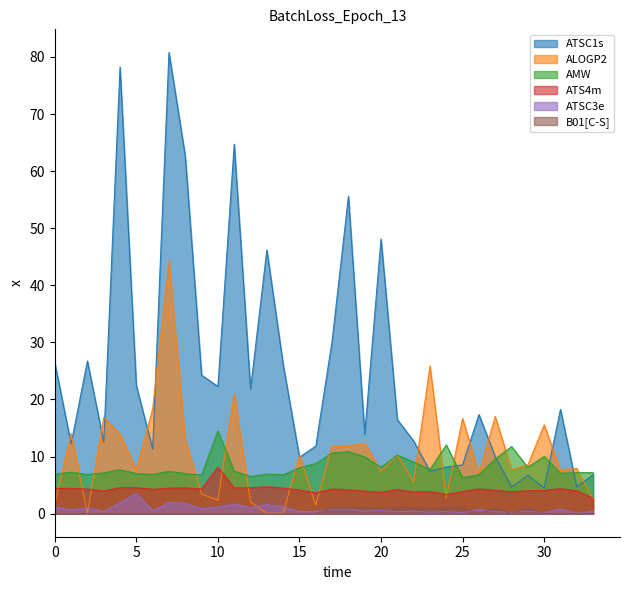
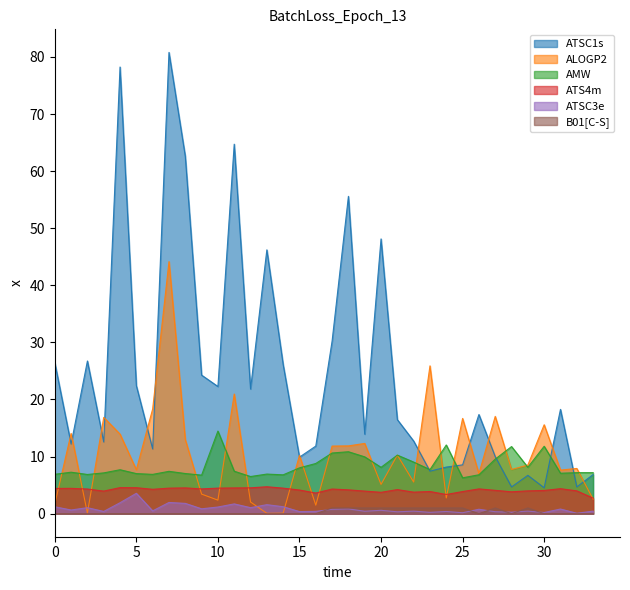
  {
    "ATSC1s": {
      "0": 26,
      "5": 22,
      "10": 22,
      "20": 48,
      "25": 9,
      "30": 5
    },
    "ALOGP2": {
      "0": 2,
      "5": 8,
      "10": 2,
-     "20": 7,
+     "20": 5,
      "25": 17,
      "30": 16
    },
    "AMW": {
      "0": 7,
      "5": 7,
      "10": 14,
      "15": 8,
      "20": 8,
      "25": 6,
-     "30": 10
+     "30": 12
    },
    "ATS4m": {
      "0": 4,
      "5": 5,
-     "10": 8,
+     "10": 4,
      "15": 4,
      "20": 4,
      "25": 4,
      "30": 4
    },
    "ATSC3e": {
      "0": 1,
      "5": 4,
      "10": 1,
      "25": 0
    },
    "B01[C-S]": {
      "0": 0,
      "5": 0,
      "10": 0,
      "25": 1
    }
  }
